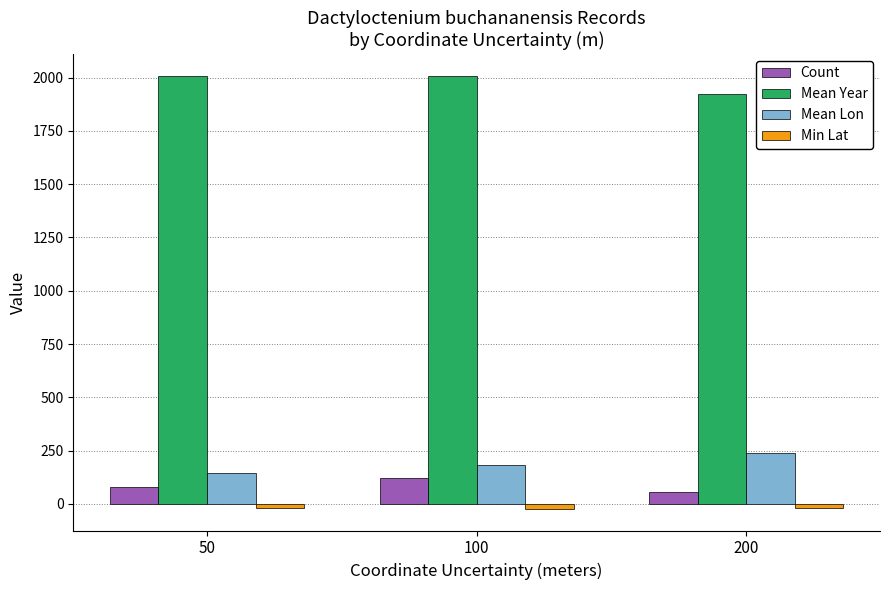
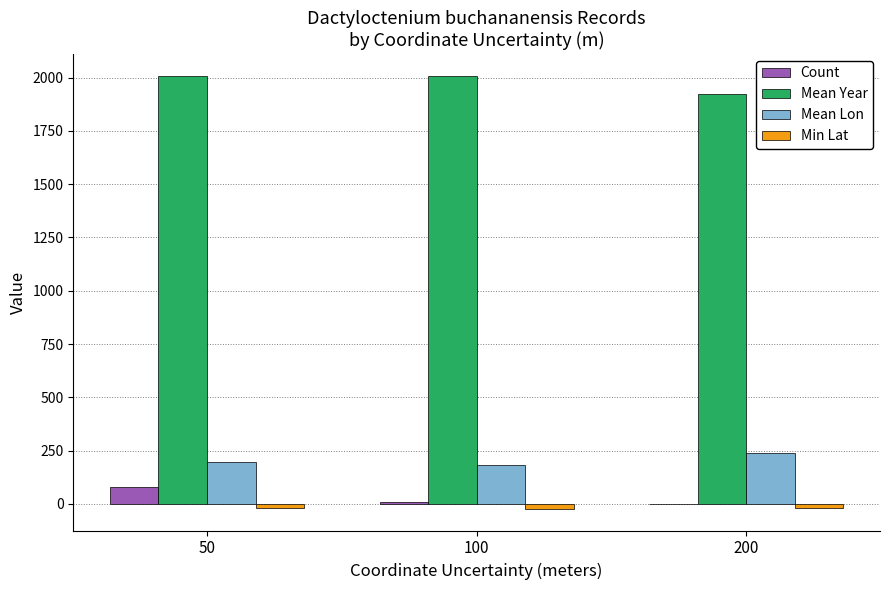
  {
    "Count": {
      "50": 80,
-     "100": 120,
-     "200": 60
+     "100": 10,
+     "200": 0
    },
    "Mean Year": {
      "50": 2010,
      "100": 2010,
      "200": 1920
    },
    "Mean Lon": {
-     "50": 150,
+     "50": 200,
      "100": 180,
      "200": 240
    },
    "Min Lat": {
      "50": -20,
      "100": -20,
      "200": -20
    }
  }
